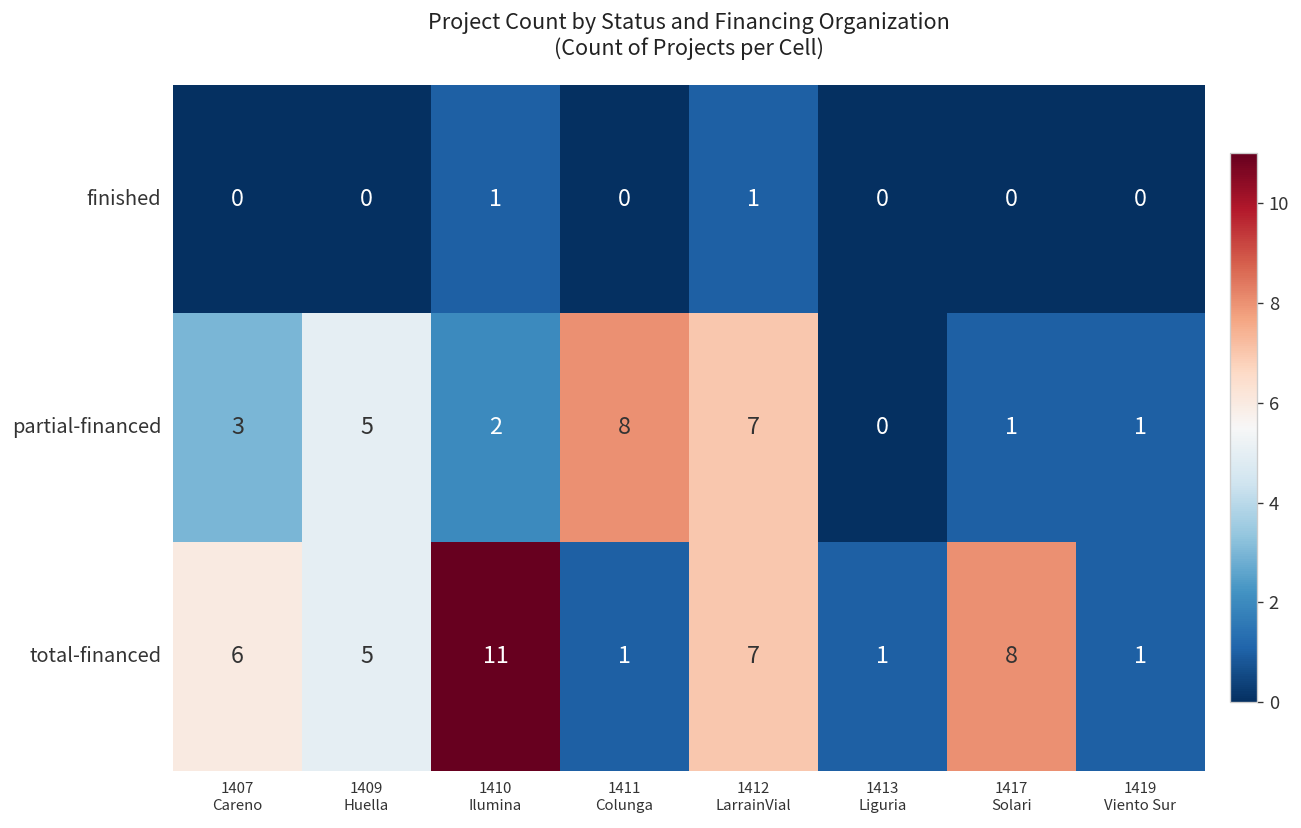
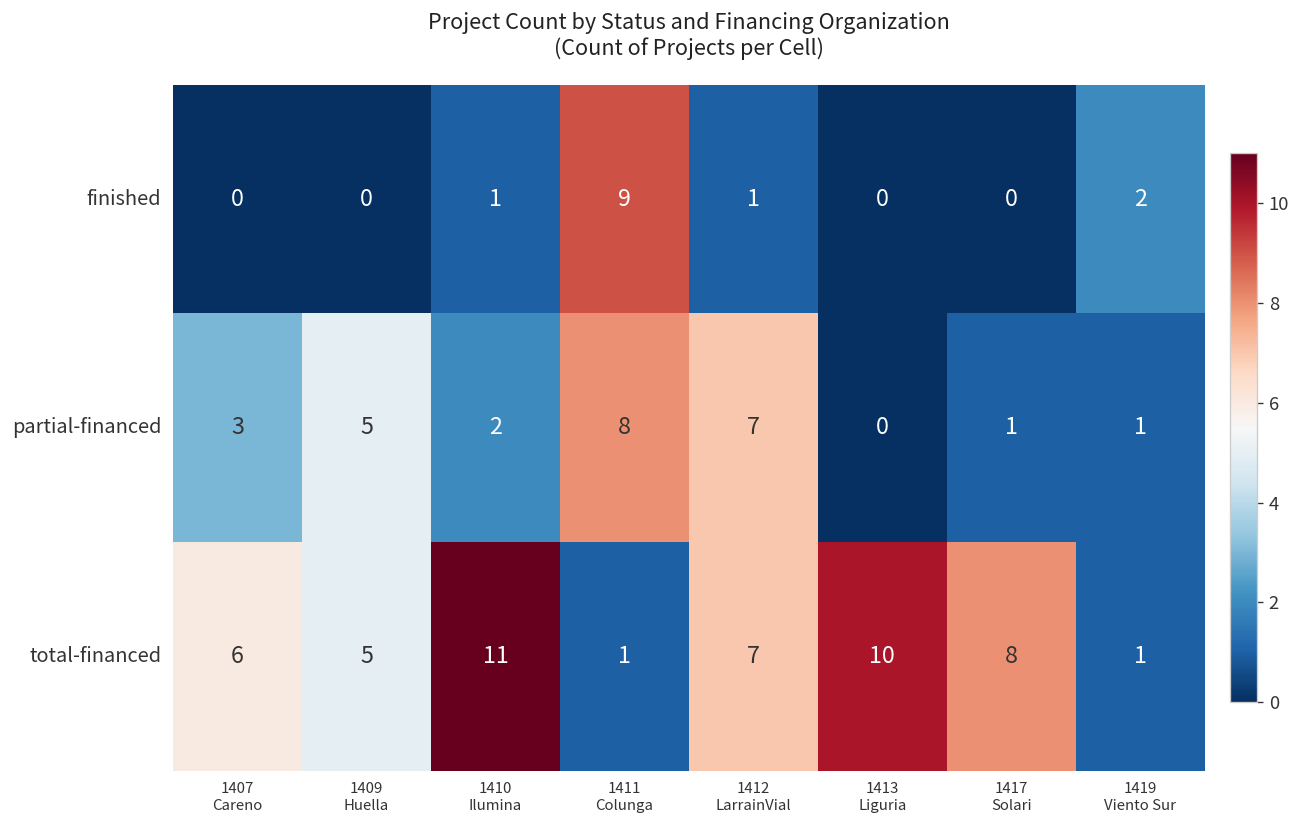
  {
    "finished": {
      "1407 Careno": 0,
      "1409 Huella": 0,
      "1410 Ilumina": 1,
-     "1411 Colunga": 0,
+     "1411 Colunga": 9,
      "1412 LarrainVial": 1,
      "1413 Liguria": 0,
      "1417 Solari": 0,
-     "1419 Viento Sur": 0
+     "1419 Viento Sur": 2
    },
    "partial-financed": {
      "1407 Careno": 3,
      "1409 Huella": 5,
      "1410 Ilumina": 2,
      "1411 Colunga": 8,
      "1412 LarrainVial": 7,
      "1413 Liguria": 0,
      "1417 Solari": 1,
      "1419 Viento Sur": 1
    },
    "total-financed": {
      "1407 Careno": 6,
      "1409 Huella": 5,
      "1410 Ilumina": 11,
      "1411 Colunga": 1,
      "1412 LarrainVial": 7,
-     "1413 Liguria": 1,
+     "1413 Liguria": 10,
      "1417 Solari": 8,
      "1419 Viento Sur": 1
    }
  }
